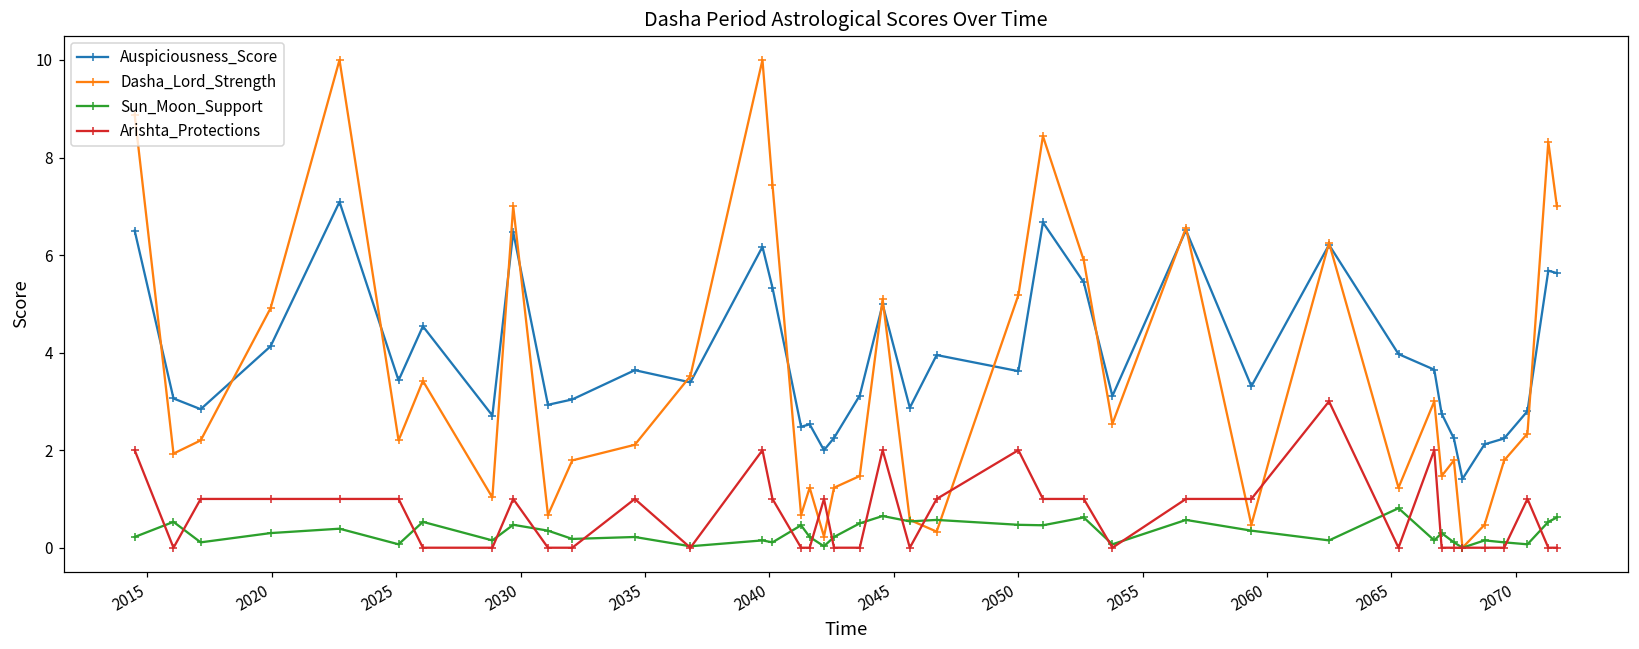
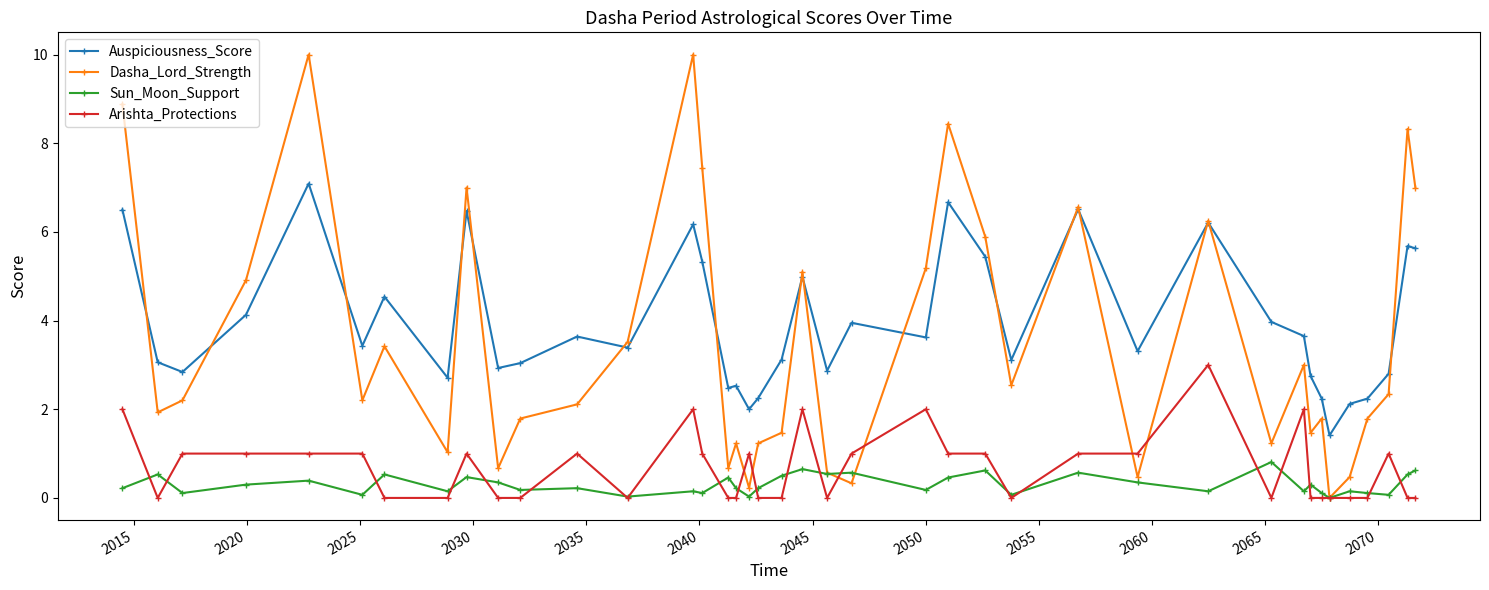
  {
    "Auspiciousness_Score": {
      "2050": 3.6
    },
    "Dasha_Lord_Strength": {
      "2050": 5.2
    },
    "Sun_Moon_Support": {
-     "2050": 0.5
+     "2050": 0.2
    },
    "Arishta_Protections": {
      "2050": 2.0
    }
  }
